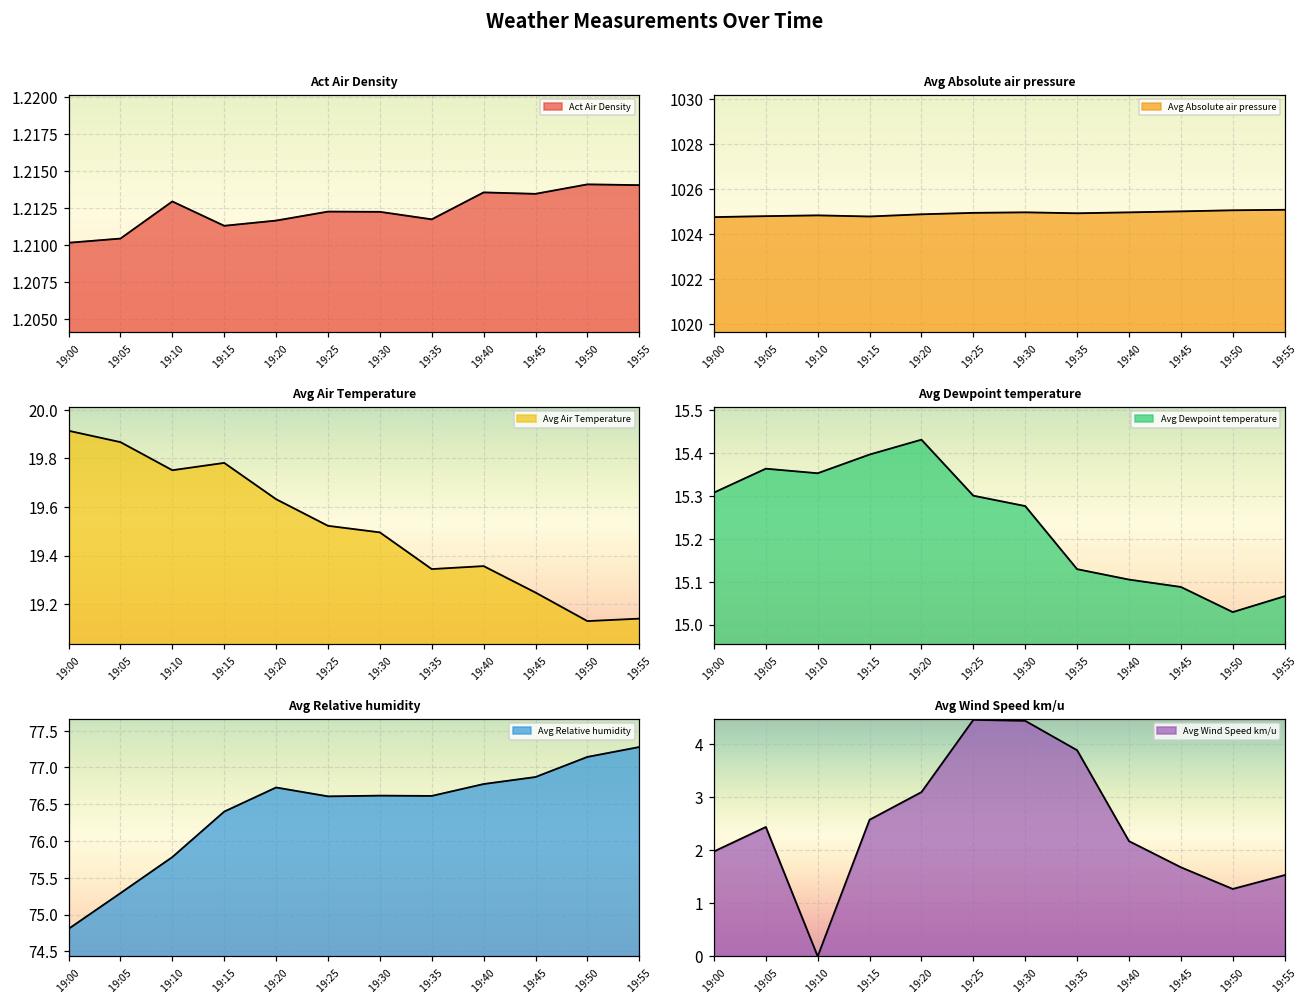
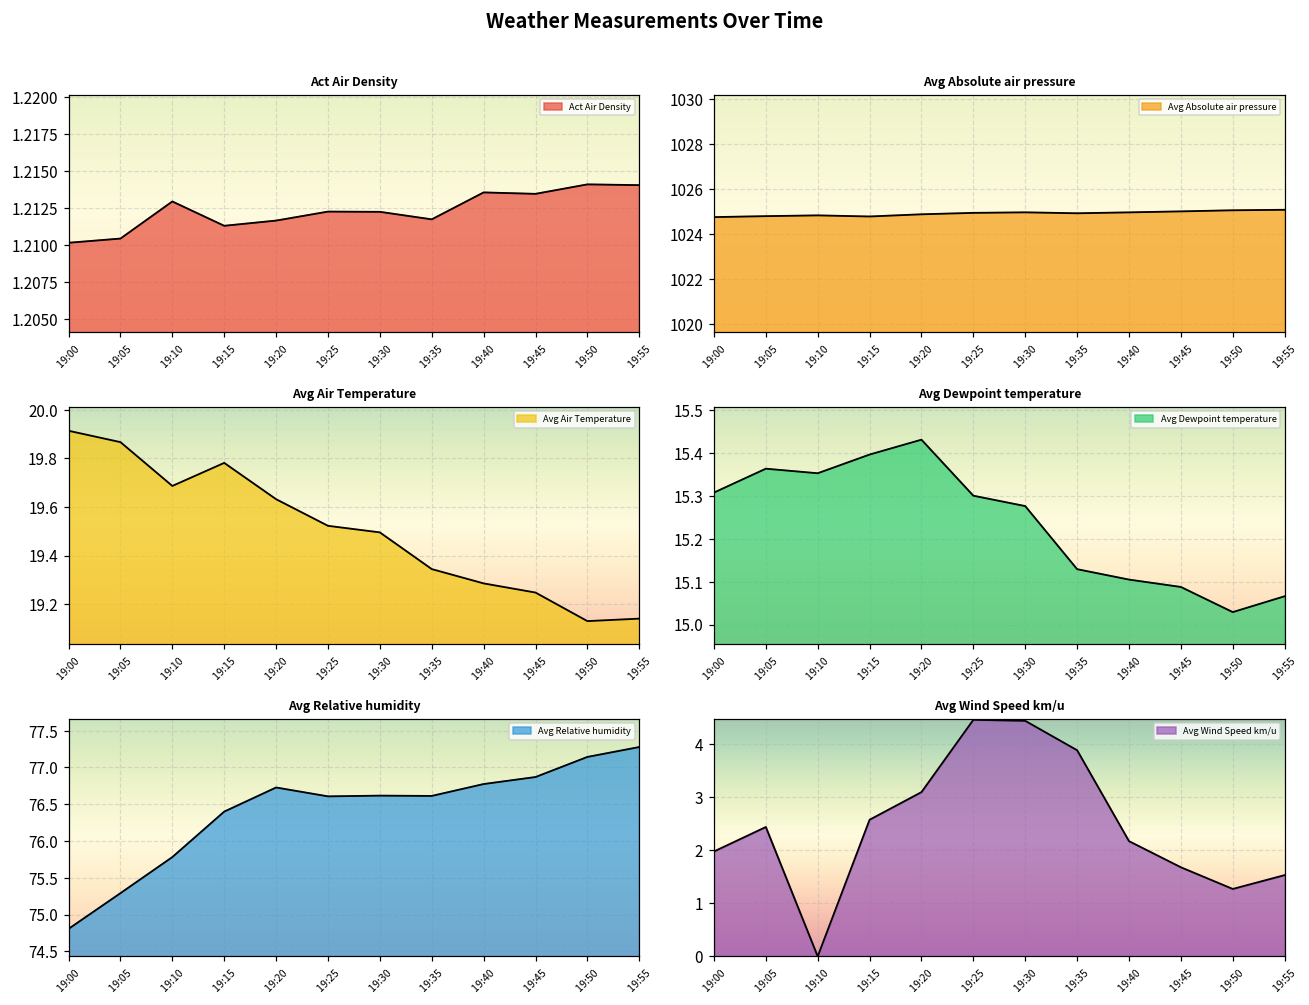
  {
    "Act Air Density": {
      "19:00": 1.2102,
      "19:05": 1.2105,
      "19:10": 1.2130,
      "19:15": 1.2113,
      "19:20": 1.2117,
      "19:25": 1.2123,
      "19:30": 1.2123,
      "19:35": 1.2118,
      "19:40": 1.2136,
      "19:45": 1.2135,
      "19:50": 1.2141,
      "19:55": 1.2141
    },
    "Avg Absolute air pressure": {
      "19:00": 1024.8,
      "19:05": 1024.8,
      "19:10": 1024.8,
      "19:15": 1024.8,
      "19:20": 1024.9,
      "19:25": 1024.9,
      "19:30": 1025.0,
      "19:35": 1024.9,
      "19:40": 1025.0,
      "19:45": 1025.0,
      "19:50": 1025.1,
      "19:55": 1025.1
    },
    "Avg Air Temperature": {
      "19:00": 19.91,
      "19:05": 19.87,
-     "19:10": 19.75,
+     "19:10": 19.69,
      "19:15": 19.78,
      "19:20": 19.63,
      "19:25": 19.52,
      "19:30": 19.50,
      "19:35": 19.34,
-     "19:40": 19.36,
+     "19:40": 19.29,
      "19:45": 19.25,
      "19:50": 19.13,
      "19:55": 19.14
    },
    "Avg Dewpoint temperature": {
      "19:00": 15.31,
      "19:05": 15.36,
      "19:10": 15.35,
      "19:15": 15.40,
      "19:20": 15.43,
      "19:25": 15.30,
      "19:30": 15.28,
      "19:35": 15.13,
      "19:40": 15.10,
      "19:45": 15.09,
      "19:50": 15.03,
      "19:55": 15.07
    },
    "Avg Relative humidity": {
      "19:00": 74.8,
      "19:05": 75.3,
      "19:10": 75.8,
      "19:15": 76.4,
      "19:20": 76.7,
      "19:25": 76.6,
      "19:30": 76.6,
      "19:35": 76.6,
      "19:40": 76.8,
      "19:45": 76.9,
      "19:50": 77.1,
      "19:55": 77.3
    },
    "Avg Wind Speed km/u": {
      "19:00": 2.0,
      "19:05": 2.4,
      "19:10": 0.0,
      "19:15": 2.6,
      "19:20": 3.1,
      "19:25": 4.4,
      "19:30": 4.4,
      "19:35": 3.9,
      "19:40": 2.2,
      "19:45": 1.7,
      "19:50": 1.3,
      "19:55": 1.5
    }
  }
